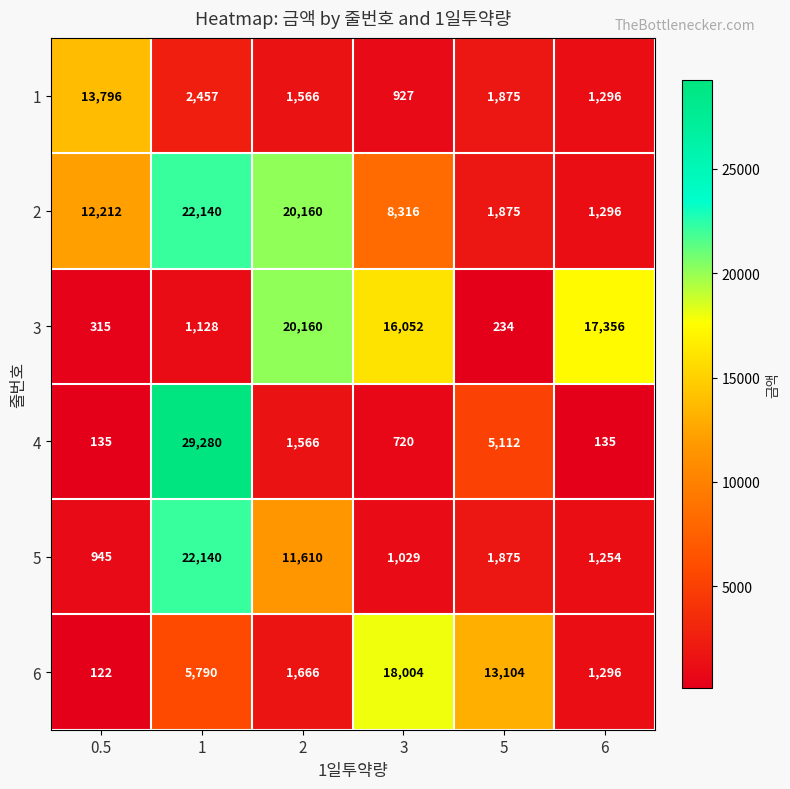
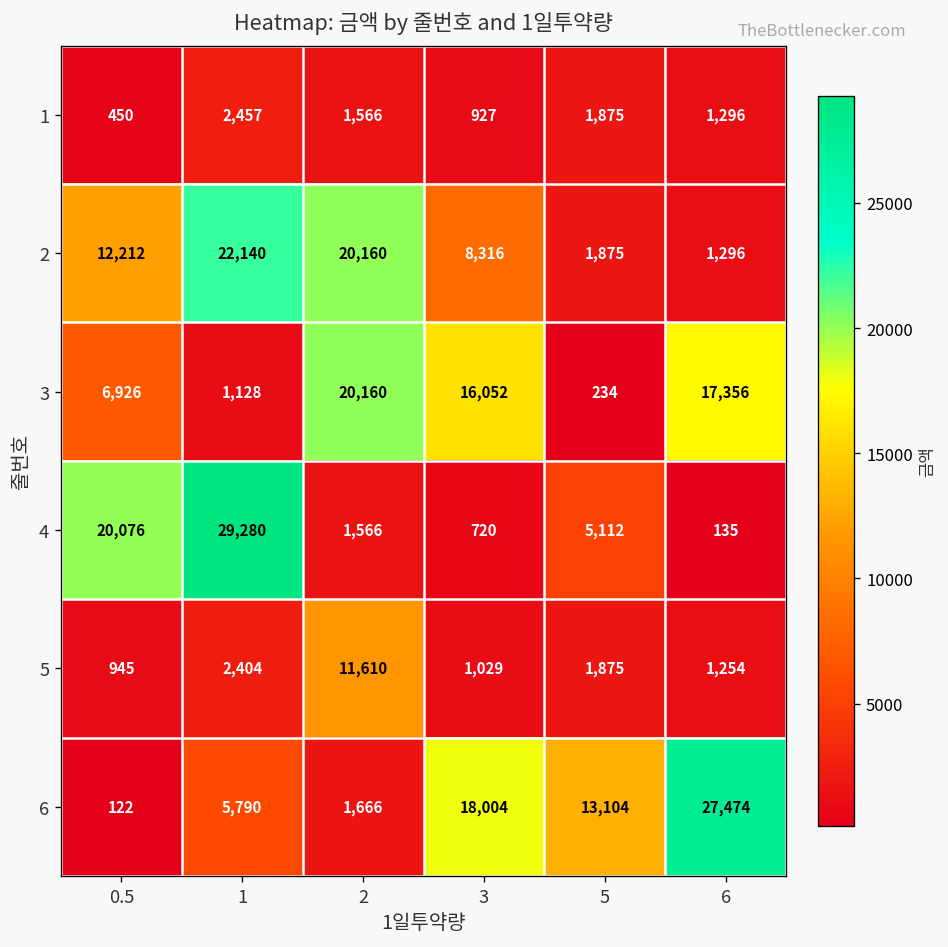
  {
    "1": {
-     "0.5": "13,796",
+     "0.5": "450",
      "1": "2,457",
      "2": "1,566",
      "3": "927",
      "5": "1,875",
      "6": "1,296"
    },
    "2": {
      "0.5": "12,212",
      "1": "22,140",
      "2": "20,160",
      "3": "8,316",
      "5": "1,875",
      "6": "1,296"
    },
    "3": {
-     "0.5": "315",
+     "0.5": "6,926",
      "1": "1,128",
      "2": "20,160",
      "3": "16,052",
      "5": "234",
      "6": "17,356"
    },
    "4": {
-     "0.5": "135",
+     "0.5": "20,076",
      "1": "29,280",
      "2": "1,566",
      "3": "720",
      "5": "5,112",
      "6": "135"
    },
    "5": {
      "0.5": "945",
-     "1": "22,140",
+     "1": "2,404",
      "2": "11,610",
      "3": "1,029",
      "5": "1,875",
      "6": "1,254"
    },
    "6": {
      "0.5": "122",
      "1": "5,790",
      "2": "1,666",
      "3": "18,004",
      "5": "13,104",
-     "6": "1,296"
+     "6": "27,474"
    }
  }
